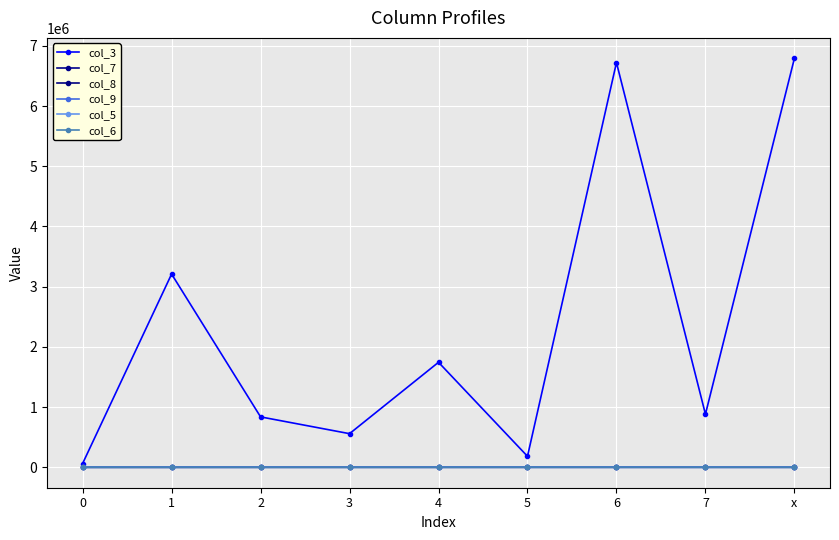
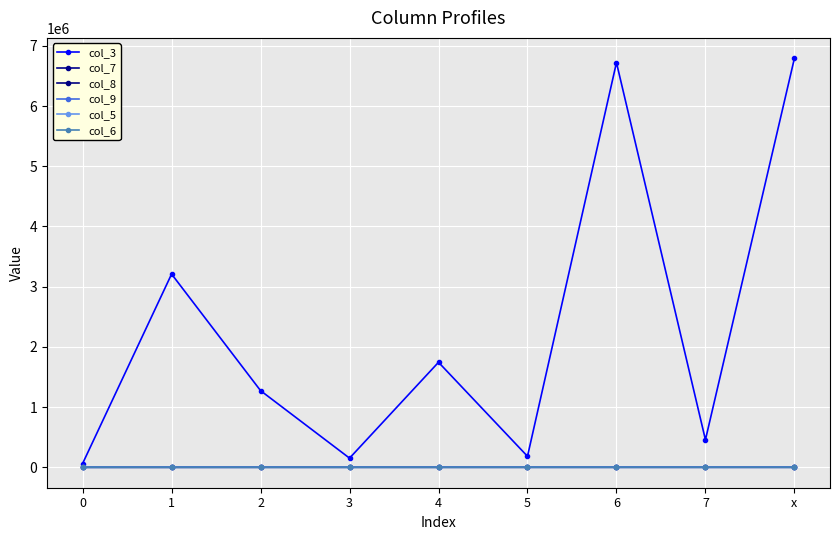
  {
    "col_3": {
      "0": 100000,
      "1": 3200000,
-     "2": 800000,
-     "3": 600000,
+     "2": 1300000,
+     "3": 200000,
      "4": 1700000,
      "5": 200000,
      "6": 6700000,
-     "7": 900000,
+     "7": 500000,
      "x": 6800000
    },
    "col_6": {
      "0": 0,
      "1": 0,
      "2": 0,
      "3": 0,
      "4": 0,
      "5": 0,
      "6": 0,
      "7": 0,
      "x": 0
    }
  }
